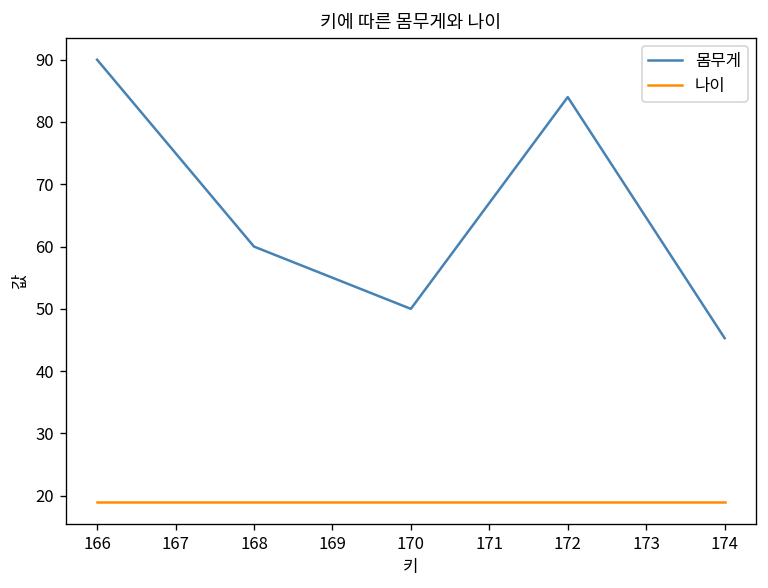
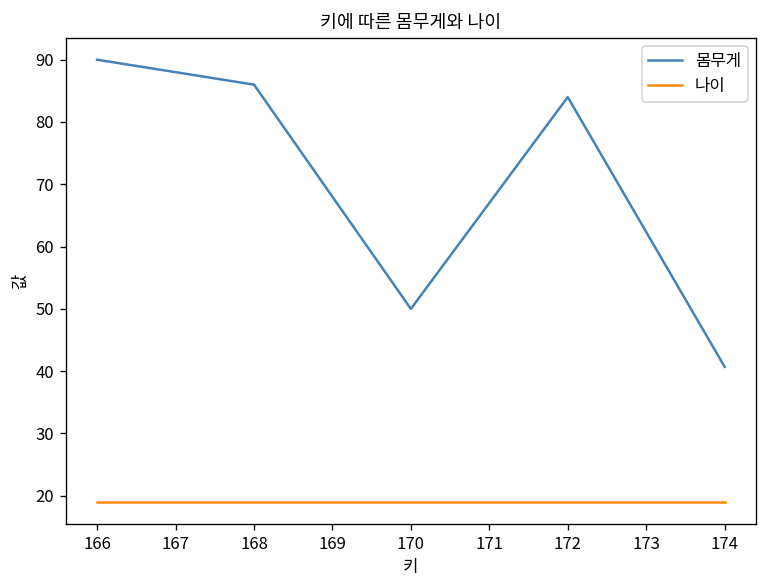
  {
    "몸무게": {
      "166": 90,
-     "168": 60,
+     "168": 86,
      "170": 50,
      "172": 84,
-     "174": 45
+     "174": 41
    },
    "나이": {
      "166": 19,
      "168": 19,
      "170": 19,
      "172": 19,
      "174": 19
    }
  }
